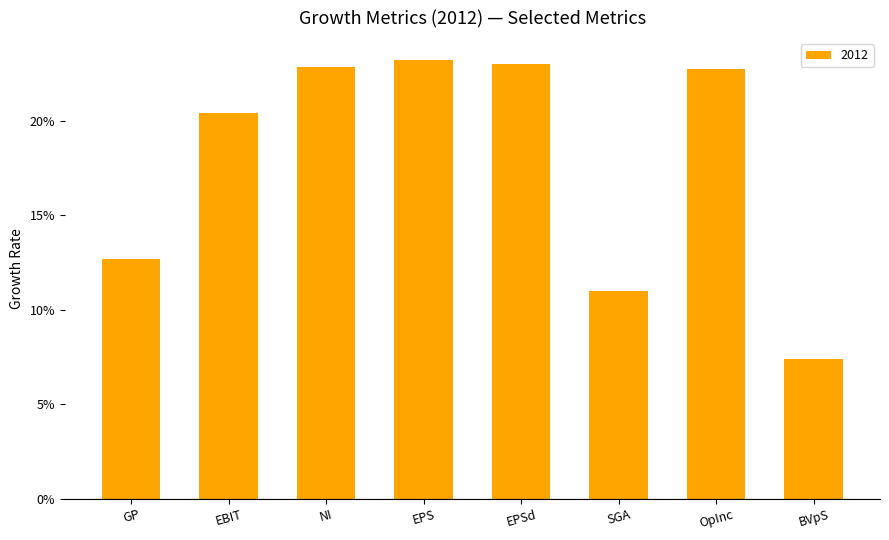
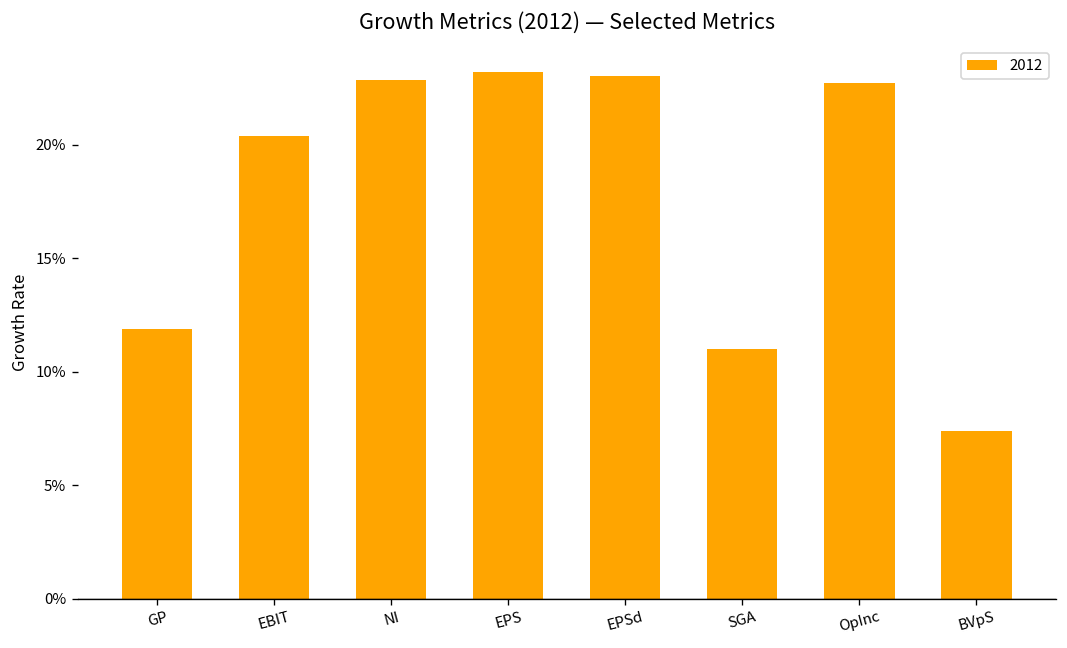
  {
-   "GP": "12.7%",
+   "GP": "11.9%",
    "EBIT": "20.4%",
    "NI": "22.9%",
    "EPS": "23.2%",
    "EPSd": "23.0%",
    "SGA": "11.0%",
    "OpInc": "22.7%",
    "BVpS": "7.4%"
  }
